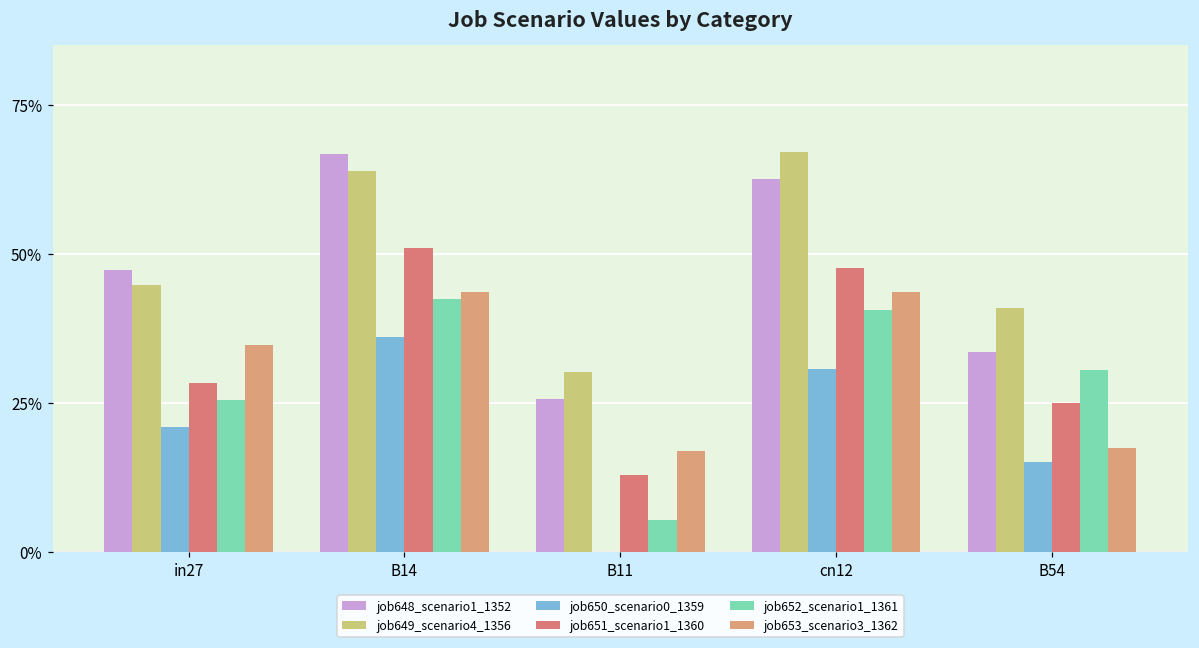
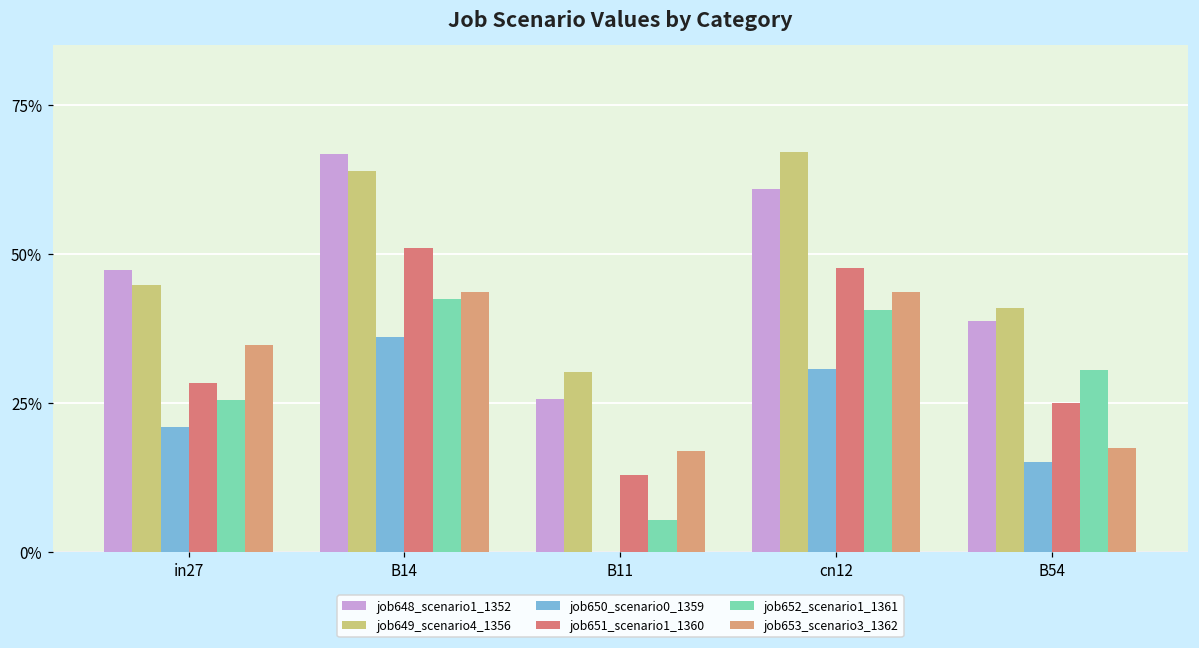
  {
    "job648_scenario1_1352": {
      "in27": "47%",
      "B14": "67%",
      "B11": "26%",
-     "cn12": "63%",
-     "B54": "34%"
+     "cn12": "61%",
+     "B54": "39%"
    }
  }
